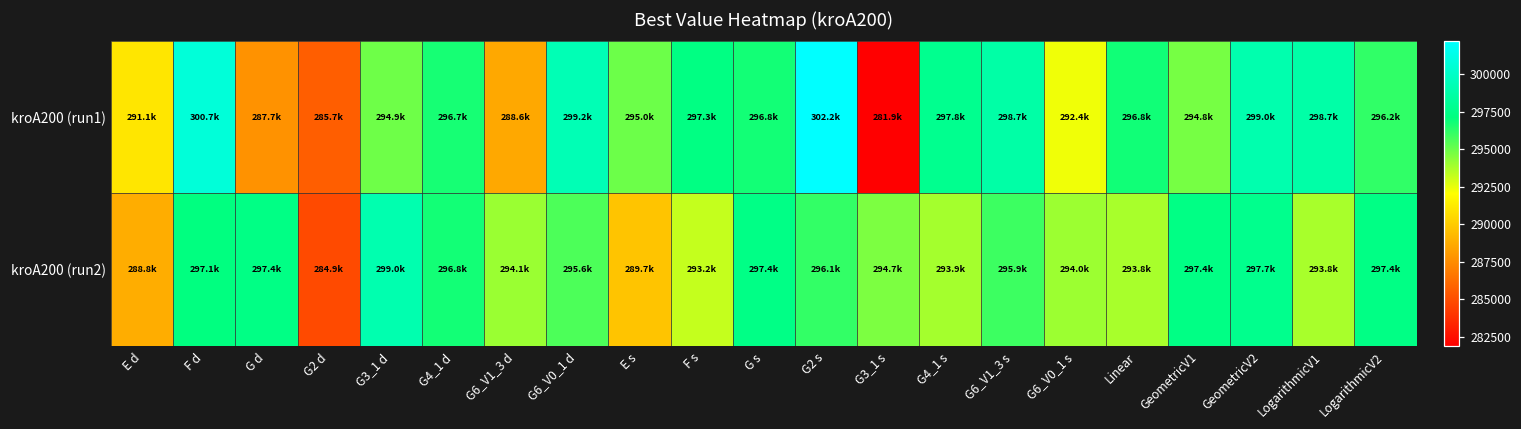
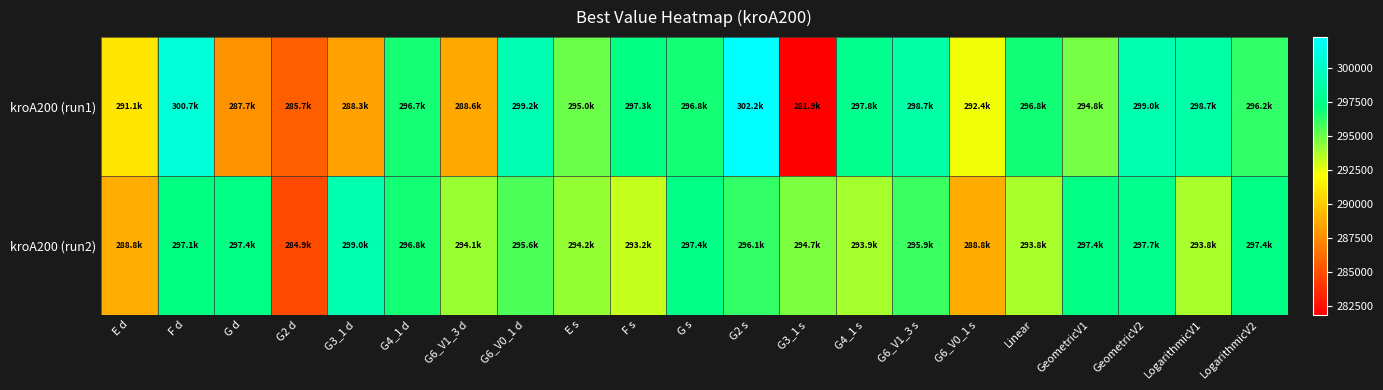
  {
    "kroA200 (run1)": {
      "E d": "291.1k",
      "F d": "300.7k",
      "G d": "287.7k",
      "G2 d": "285.7k",
-     "G3_1 d": "294.9k",
+     "G3_1 d": "288.3k",
      "G4_1 d": "296.7k",
      "G6_V1_3 d": "288.6k",
      "G6_V0_1 d": "299.2k",
      "E s": "295.0k",
      "F s": "297.3k",
      "G s": "296.8k",
      "G2 s": "302.2k",
      "G3_1 s": "281.9k",
      "G4_1 s": "297.8k",
      "G6_V1_3 s": "298.7k",
      "G6_V0_1 s": "292.4k",
      "Linear": "296.8k",
      "GeometricV1": "294.8k",
      "GeometricV2": "299.0k",
      "LogarithmicV1": "298.7k",
      "LogarithmicV2": "296.2k"
    },
    "kroA200 (run2)": {
      "E d": "288.8k",
      "F d": "297.1k",
      "G d": "297.4k",
      "G2 d": "284.9k",
      "G3_1 d": "299.0k",
      "G4_1 d": "296.8k",
      "G6_V1_3 d": "294.1k",
      "G6_V0_1 d": "295.6k",
-     "E s": "289.7k",
+     "E s": "294.2k",
      "F s": "293.2k",
      "G s": "297.4k",
      "G2 s": "296.1k",
      "G3_1 s": "294.7k",
      "G4_1 s": "293.9k",
      "G6_V1_3 s": "295.9k",
-     "G6_V0_1 s": "294.0k",
+     "G6_V0_1 s": "288.8k",
      "Linear": "293.8k",
      "GeometricV1": "297.4k",
      "GeometricV2": "297.7k",
      "LogarithmicV1": "293.8k",
      "LogarithmicV2": "297.4k"
    }
  }
